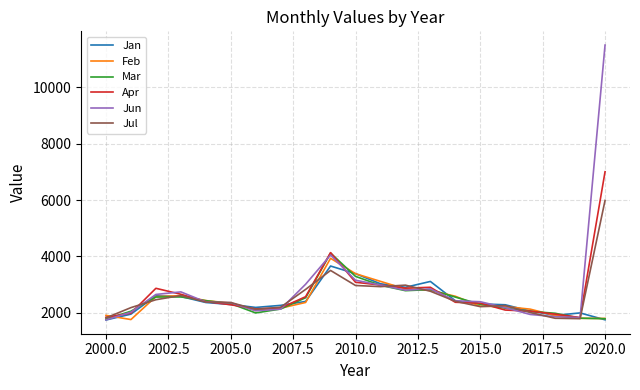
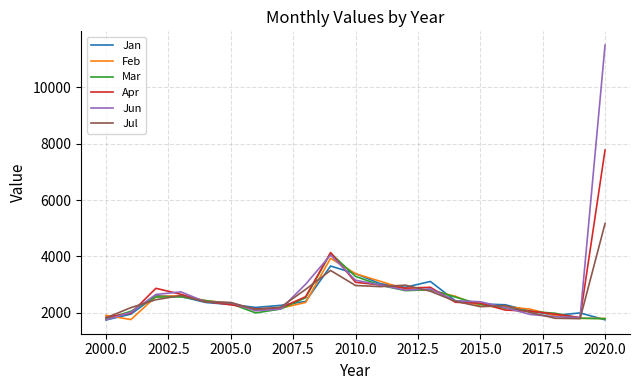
  {
    "Mar": {
      "2010.0": 3300
    },
    "Apr": {
-     "2020.0": 7000
+     "2020.0": 7800
    },
    "Jun": {
      "2020.0": 11500
    },
    "Jul": {
      "2010.0": 3000,
-     "2020.0": 6000
+     "2020.0": 5200
    }
  }
